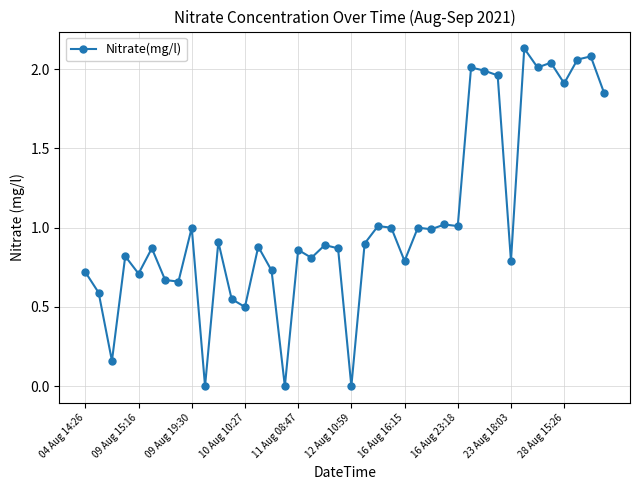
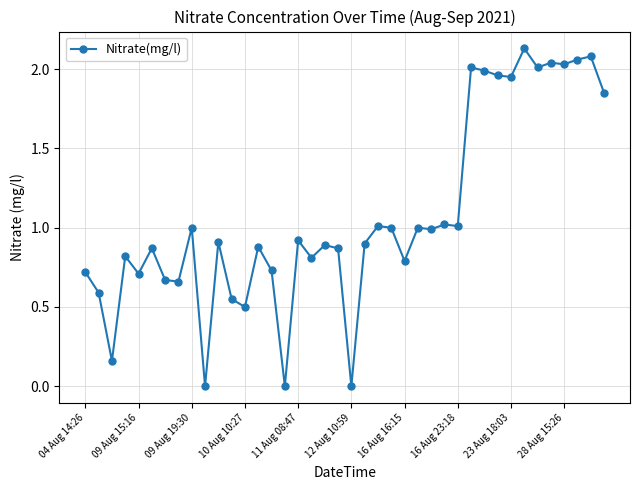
  {
    "04 Aug 14:26": 0.72,
    "09 Aug 15:16": 0.71,
    "09 Aug 19:30": 1.00,
    "10 Aug 10:27": 0.50,
-   "11 Aug 08:47": 0.86,
+   "11 Aug 08:47": 0.92,
    "12 Aug 10:59": 0.00,
    "16 Aug 16:15": 0.79,
    "16 Aug 23:18": 1.01,
-   "23 Aug 18:03": 0.79,
-   "28 Aug 15:26": 1.91
+   "23 Aug 18:03": 1.95,
+   "28 Aug 15:26": 2.03
  }
